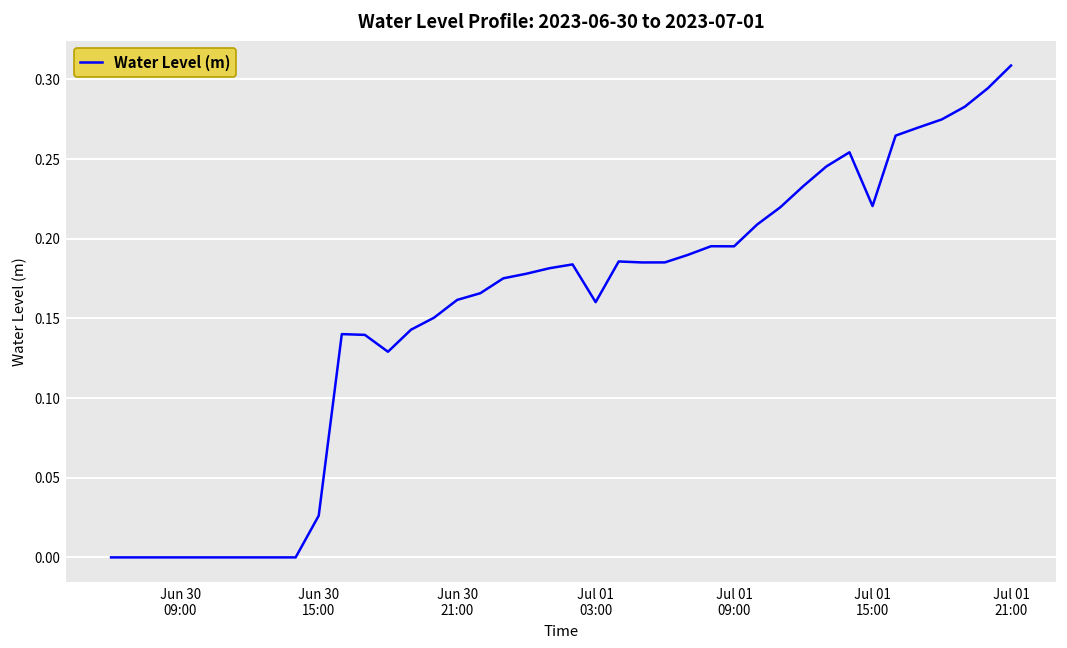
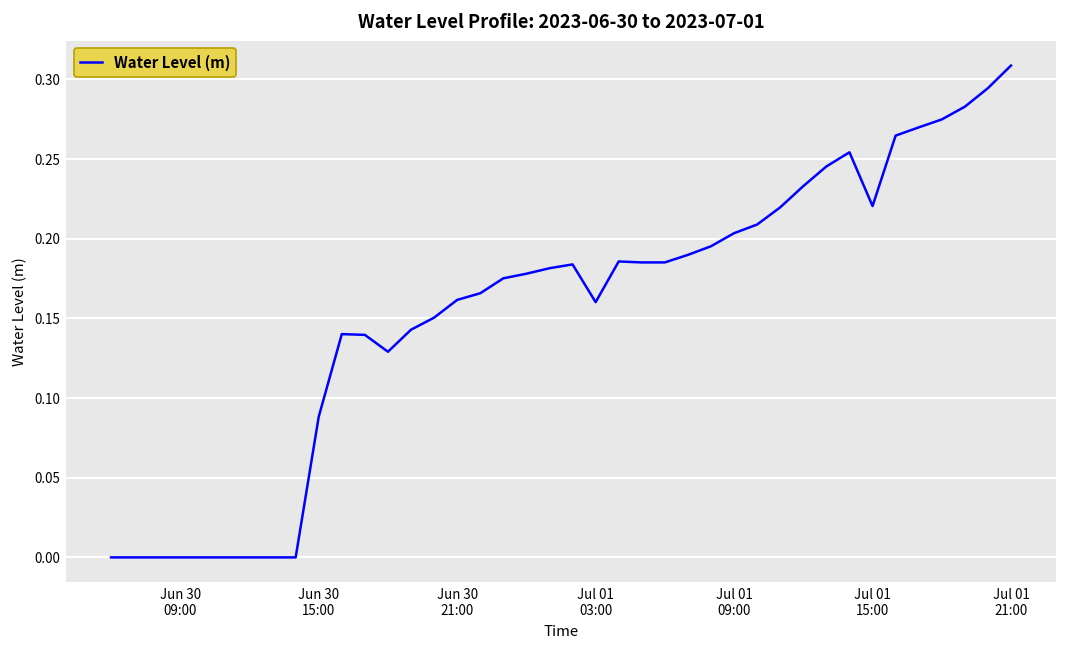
  {
    "Jun 30 09:00": 0.000,
-   "Jun 30 15:00": 0.026,
+   "Jun 30 15:00": 0.088,
    "Jun 30 21:00": 0.162,
    "Jul 01 03:00": 0.160,
-   "Jul 01 09:00": 0.195,
+   "Jul 01 09:00": 0.203,
    "Jul 01 15:00": 0.220,
    "Jul 01 21:00": 0.309
  }
